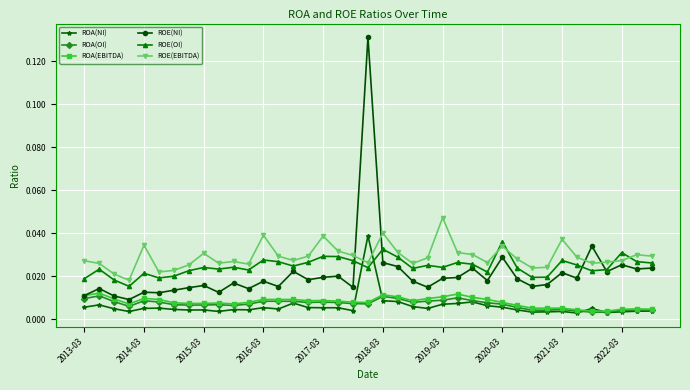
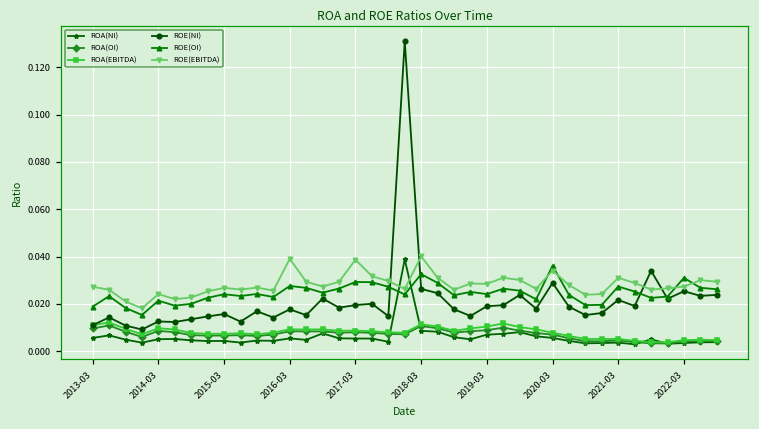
  {
    "ROA(EBITDA)": {
      "2019-03": 0.010
    },
    "ROE(EBITDA)": {
      "2013-03": 0.027,
-     "2014-03": 0.034,
-     "2015-03": 0.031,
+     "2014-03": 0.024,
+     "2015-03": 0.027,
      "2016-03": 0.039,
      "2017-03": 0.039,
      "2018-03": 0.040,
-     "2019-03": 0.047,
+     "2019-03": 0.028,
      "2020-03": 0.034,
-     "2021-03": 0.037,
+     "2021-03": 0.031,
      "2022-03": 0.027
    }
  }
